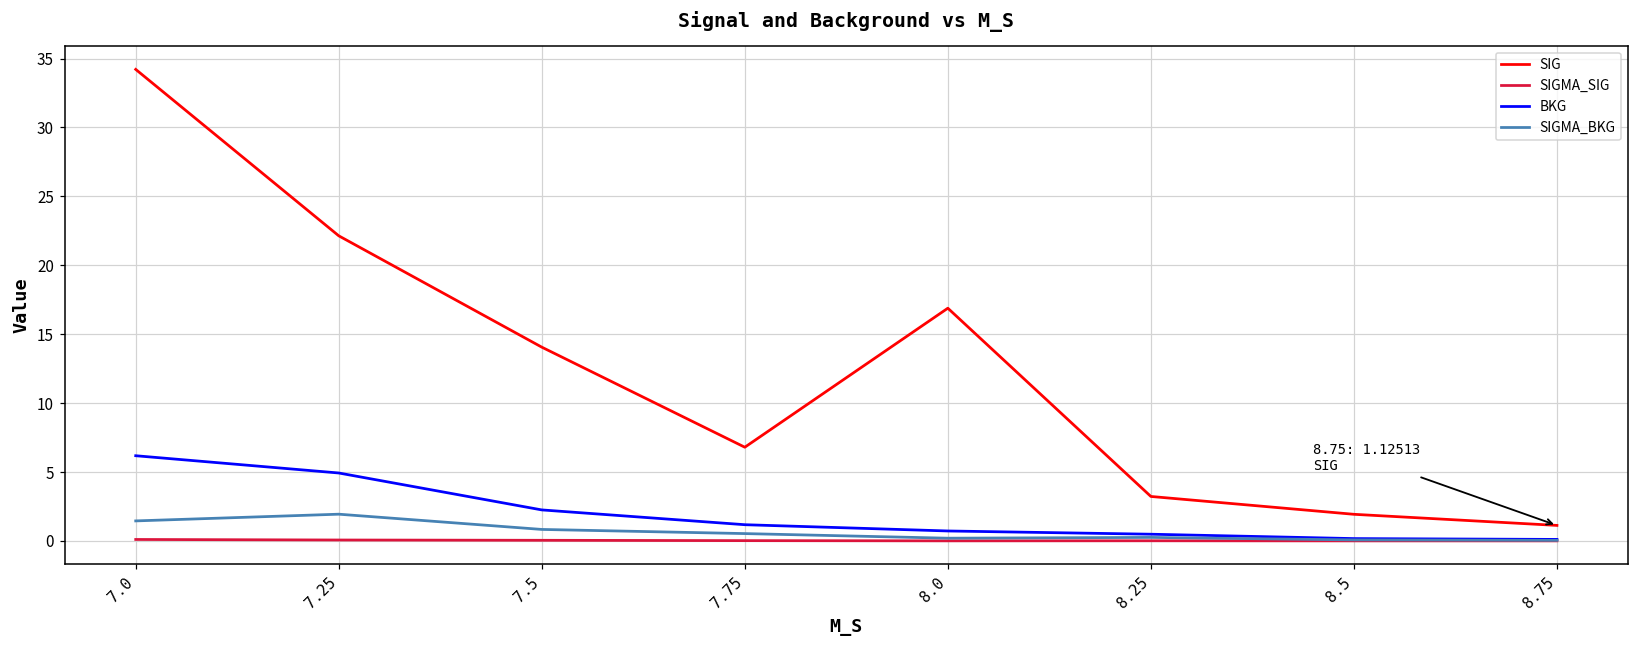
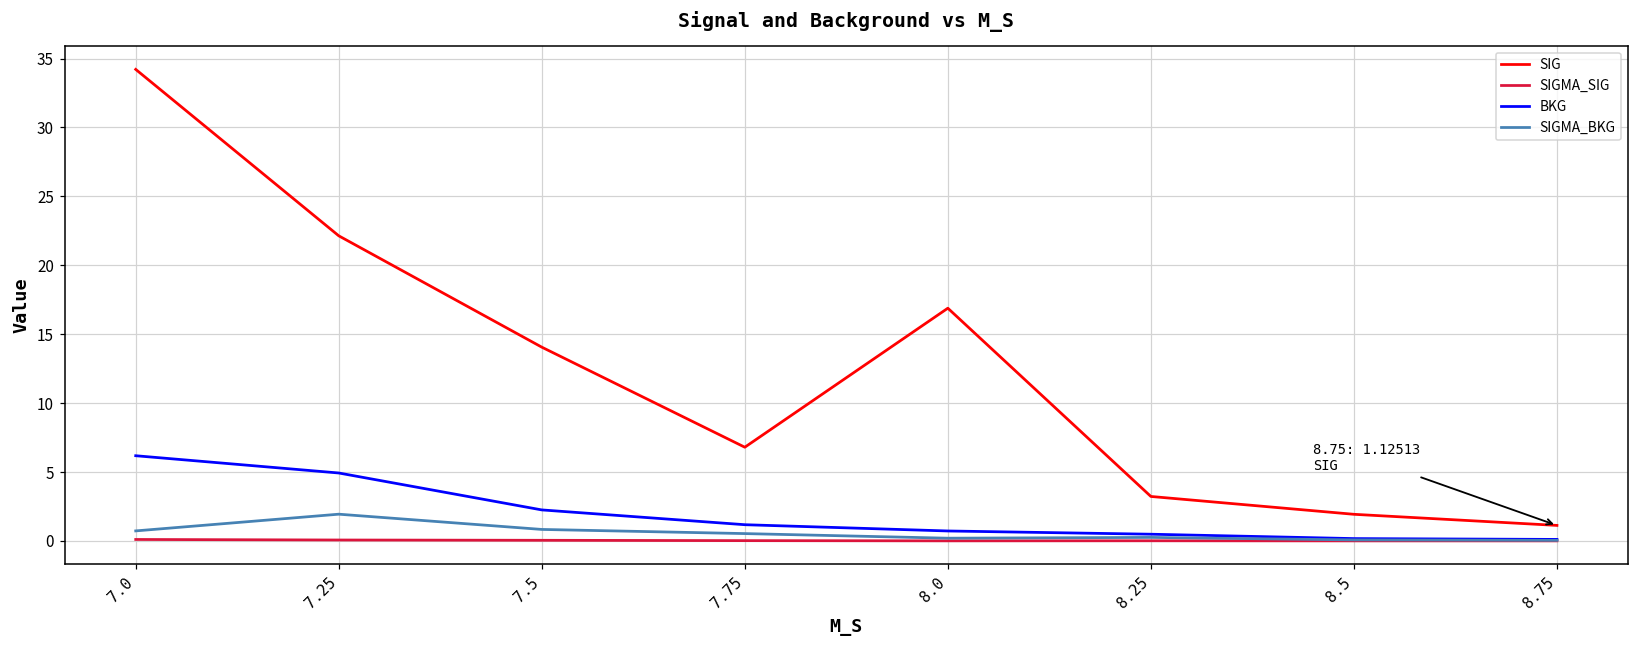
  {
    "SIG": {
      "7.0": 34.2,
      "7.25": 22.1,
      "7.5": 14.1,
      "7.75": 6.8,
      "8.0": 16.9,
      "8.25": 3.2,
      "8.75": 1.1
    },
    "SIGMA_SIG": {
      "7.0": 0.1,
      "7.25": 0.1,
      "7.5": 0.0,
      "7.75": 0.0,
      "8.25": 0.0
    },
    "BKG": {
      "7.0": 6.2,
      "7.25": 4.9,
      "7.5": 2.2,
      "7.75": 1.2,
      "8.0": 0.7,
      "8.25": 0.5
    },
    "SIGMA_BKG": {
-     "7.0": 1.5,
+     "7.0": 0.7,
      "7.25": 1.9,
      "7.5": 0.8,
      "7.75": 0.5,
      "8.25": 0.3
    }
  }
